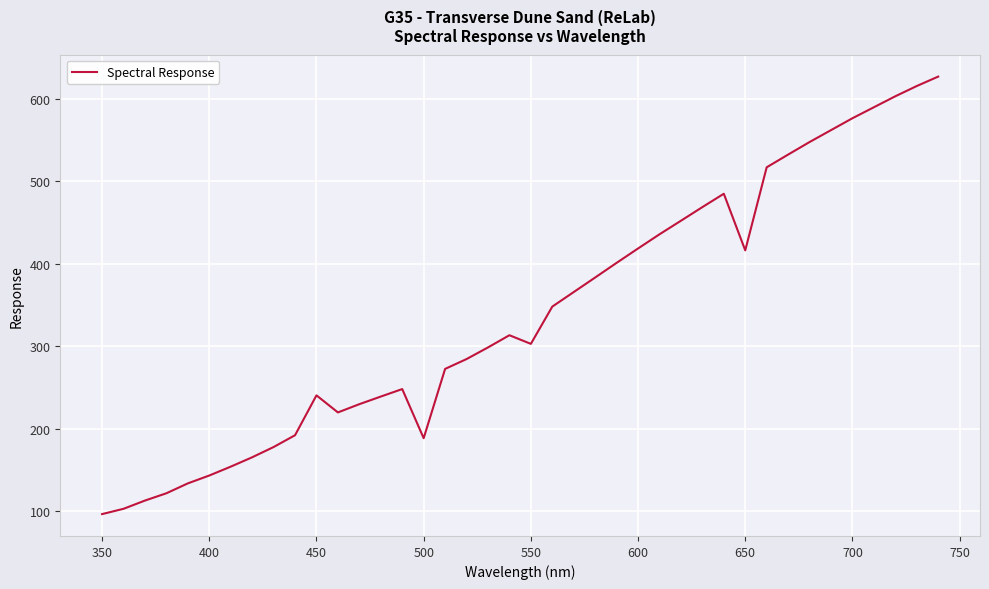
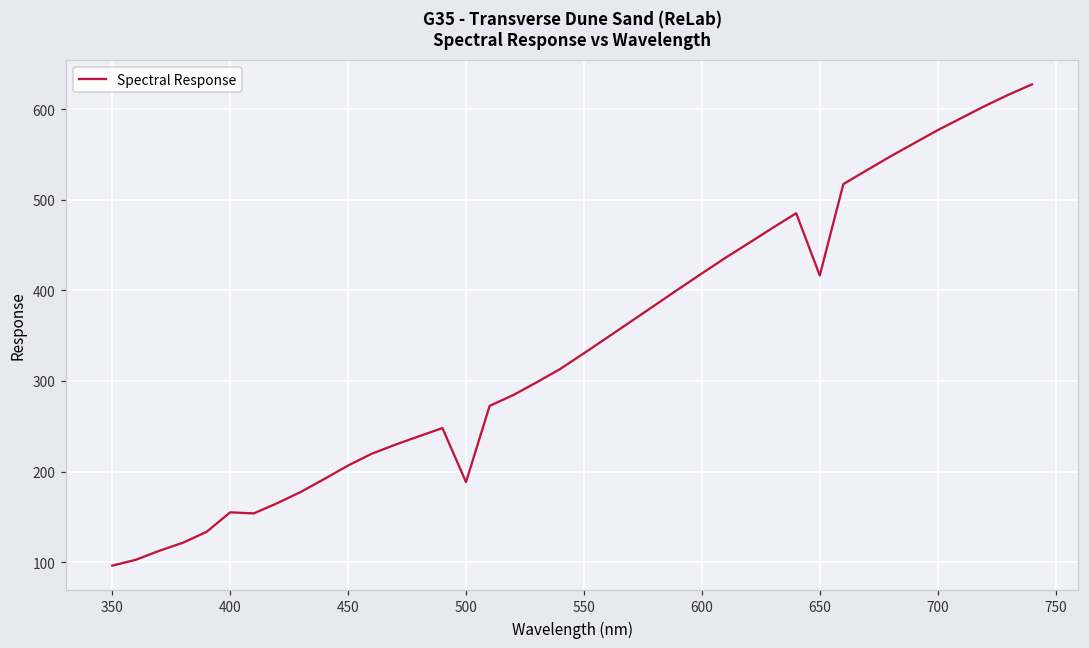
  {
    "350": 100,
-   "400": 140,
-   "450": 240,
+   "400": 160,
+   "450": 210,
    "500": 190,
-   "550": 300,
+   "550": 330,
    "600": 420,
    "650": 420,
    "700": 580
  }
